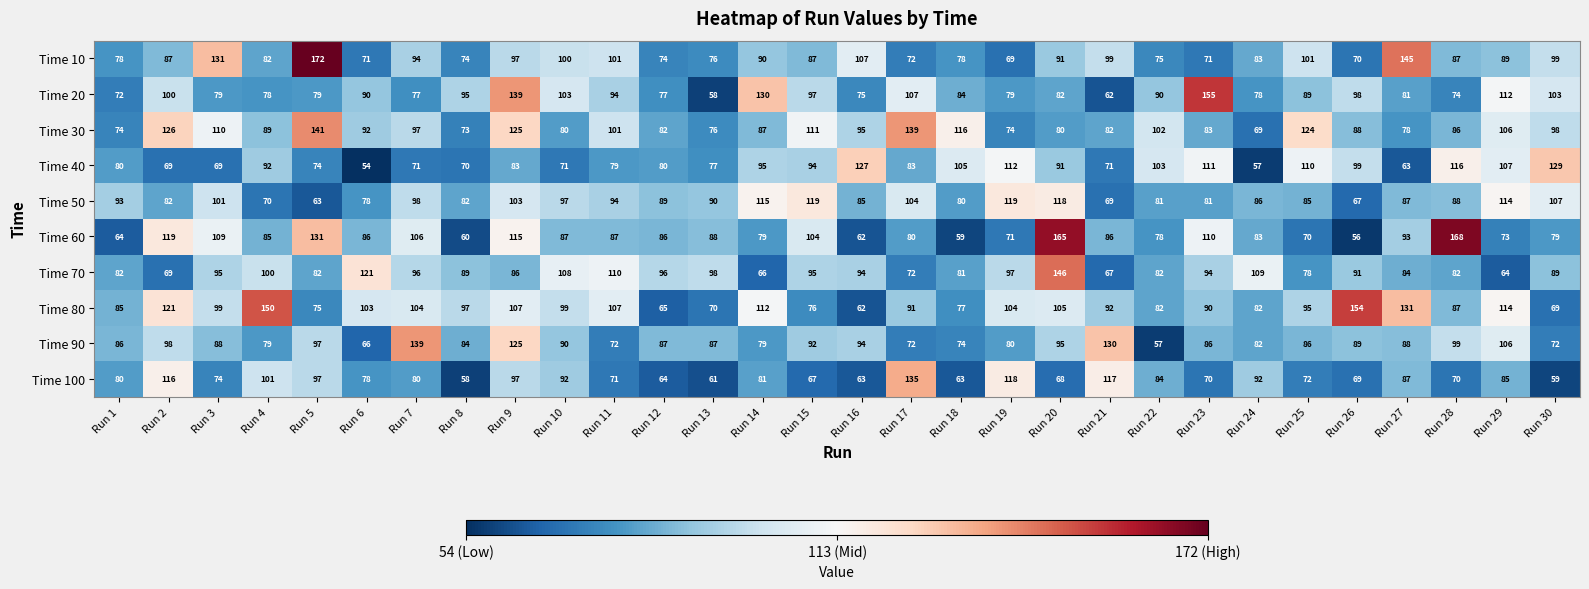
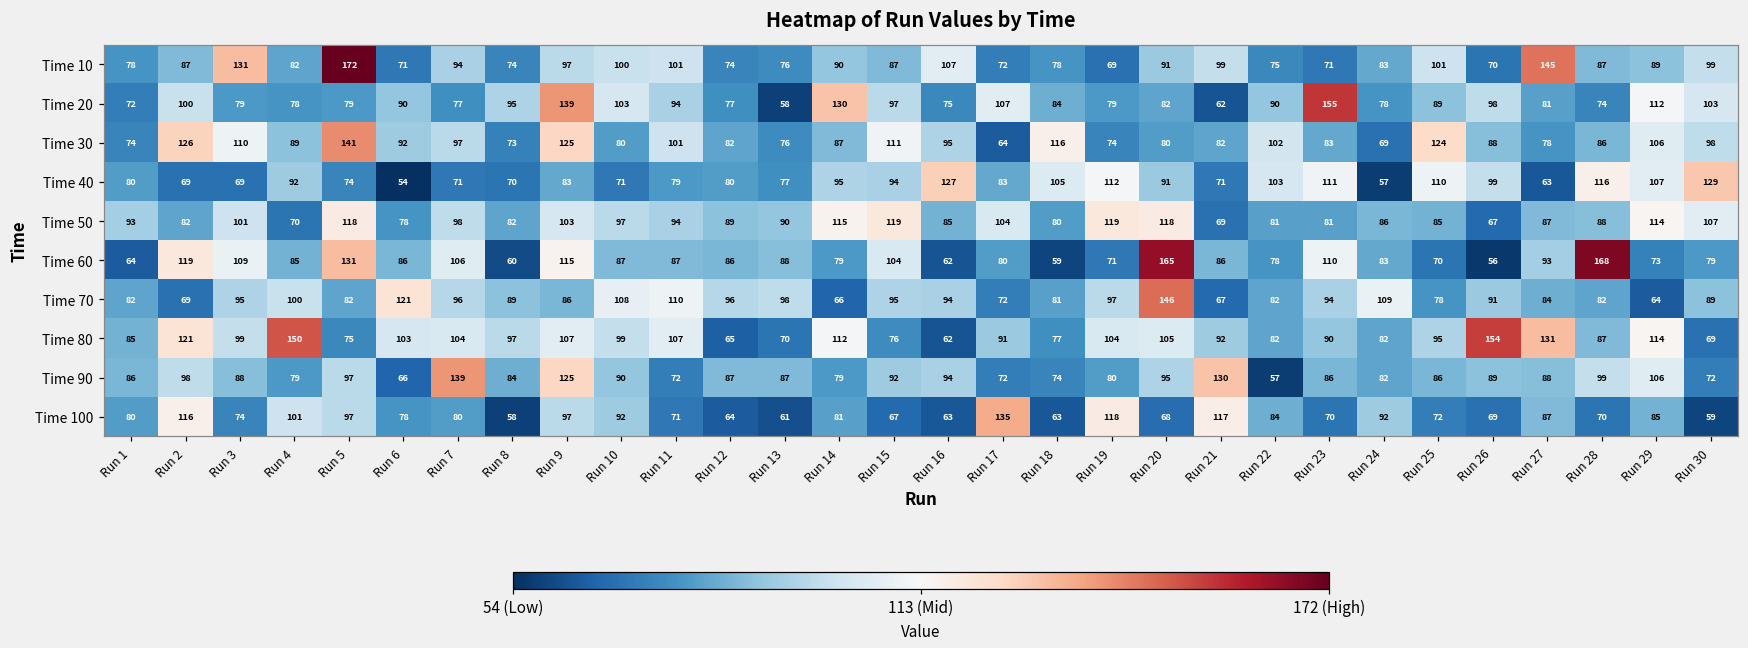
  {
    "Time 30": {
      "Run 1": 74,
      "Run 2": 126,
      "Run 3": 110,
      "Run 4": 89,
      "Run 5": 141,
      "Run 6": 92,
      "Run 7": 97,
      "Run 8": 73,
      "Run 9": 125,
      "Run 10": 80,
      "Run 11": 101,
      "Run 12": 82,
      "Run 13": 76,
      "Run 14": 87,
      "Run 15": 111,
      "Run 16": 95,
-     "Run 17": 139,
+     "Run 17": 64,
      "Run 18": 116,
      "Run 19": 74,
      "Run 20": 80,
      "Run 21": 82,
      "Run 22": 102,
      "Run 23": 83,
      "Run 24": 69,
      "Run 25": 124,
      "Run 26": 88,
      "Run 27": 78,
      "Run 28": 86,
      "Run 29": 106,
      "Run 30": 98
    },
    "Time 50": {
      "Run 1": 93,
      "Run 2": 82,
      "Run 3": 101,
      "Run 4": 70,
-     "Run 5": 63,
+     "Run 5": 118,
      "Run 6": 78,
      "Run 7": 98,
      "Run 8": 82,
      "Run 9": 103,
      "Run 10": 97,
      "Run 11": 94,
      "Run 12": 89,
      "Run 13": 90,
      "Run 14": 115,
      "Run 15": 119,
      "Run 16": 85,
      "Run 17": 104,
      "Run 18": 80,
      "Run 19": 119,
      "Run 20": 118,
      "Run 21": 69,
      "Run 22": 81,
      "Run 23": 81,
      "Run 24": 86,
      "Run 25": 85,
      "Run 26": 67,
      "Run 27": 87,
      "Run 28": 88,
      "Run 29": 114,
      "Run 30": 107
    }
  }
